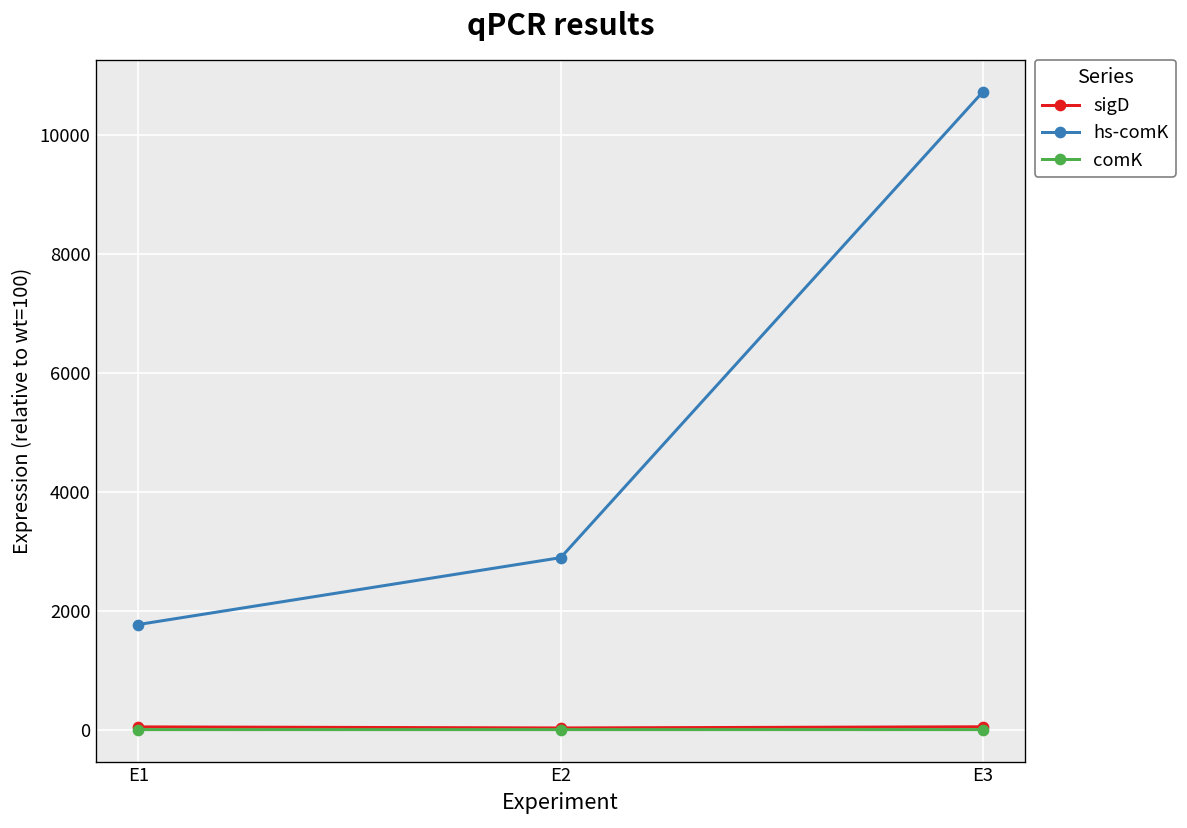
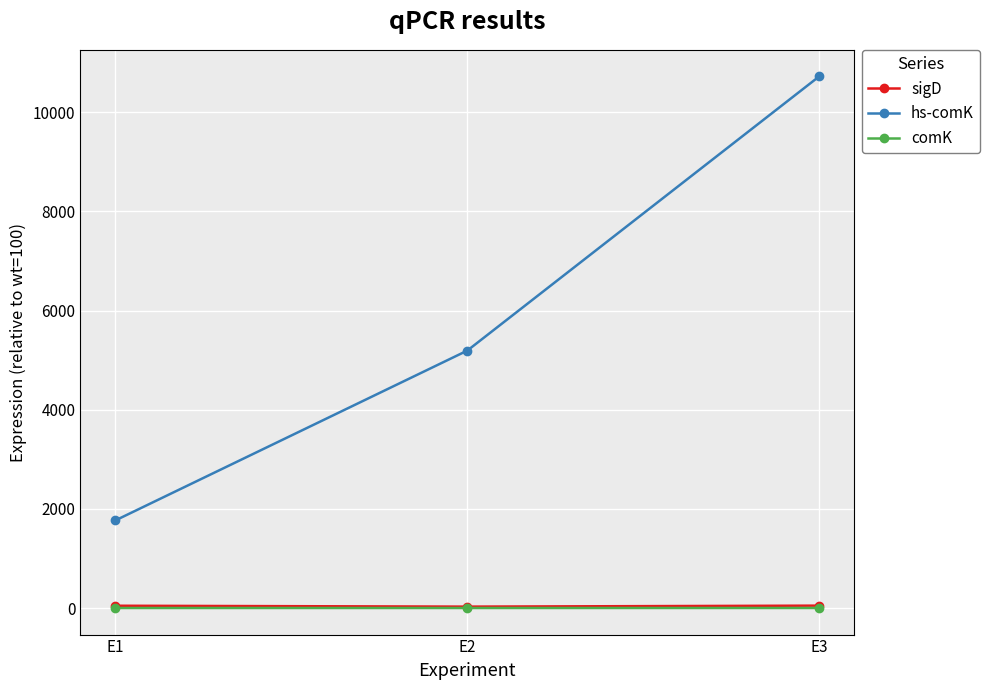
  {
    "hs-comK": {
      "E1": 1800,
-     "E2": 2900,
+     "E2": 5200,
      "E3": 10700
    }
  }
